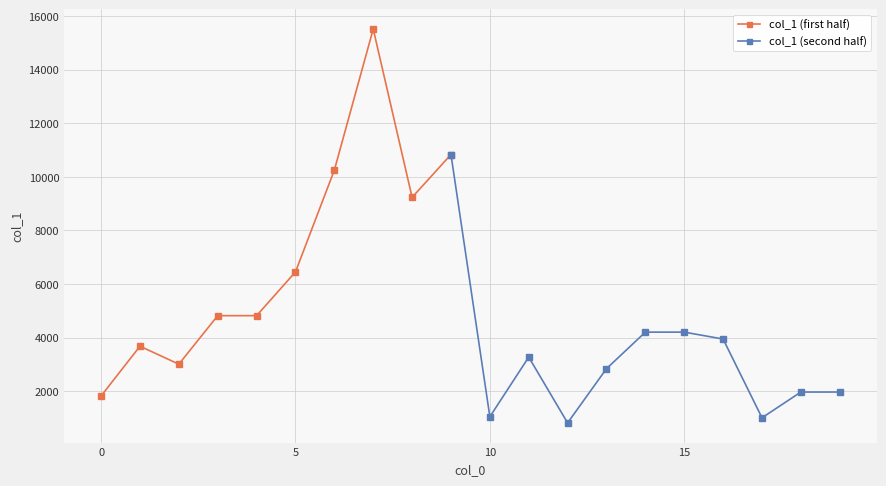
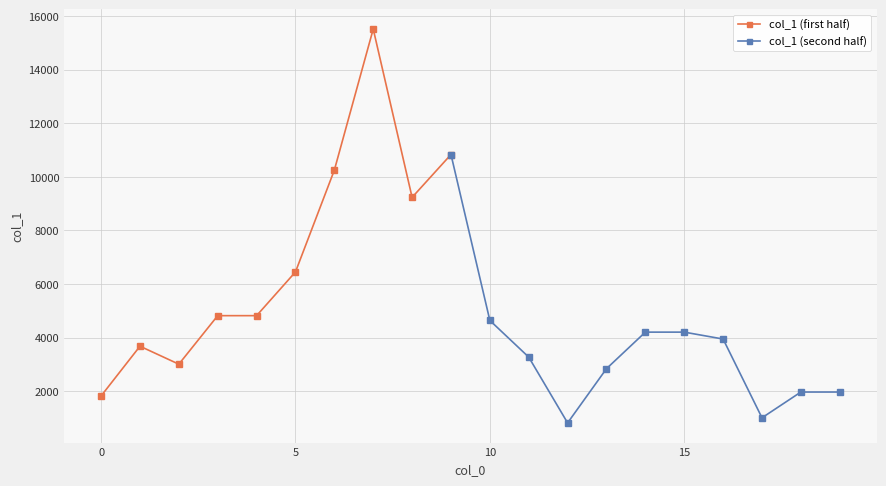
  {
    "col_1 (first half)": {
      "0": 1800,
      "5": 6500
    },
    "col_1 (second half)": {
-     "10": 1000,
+     "10": 4600,
      "15": 4200
    }
  }
